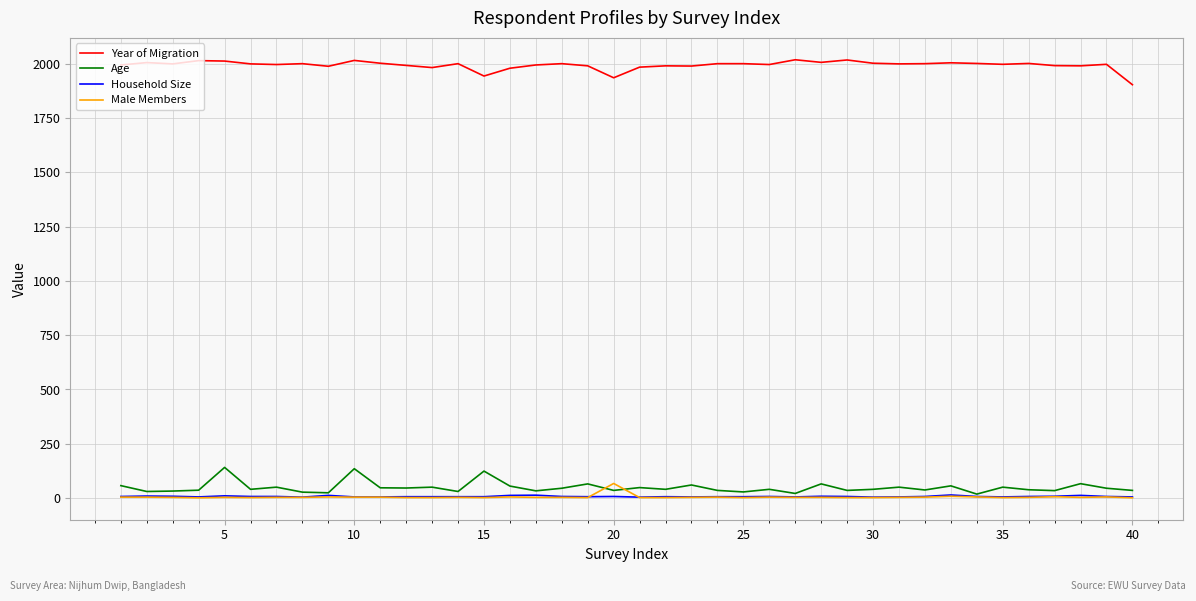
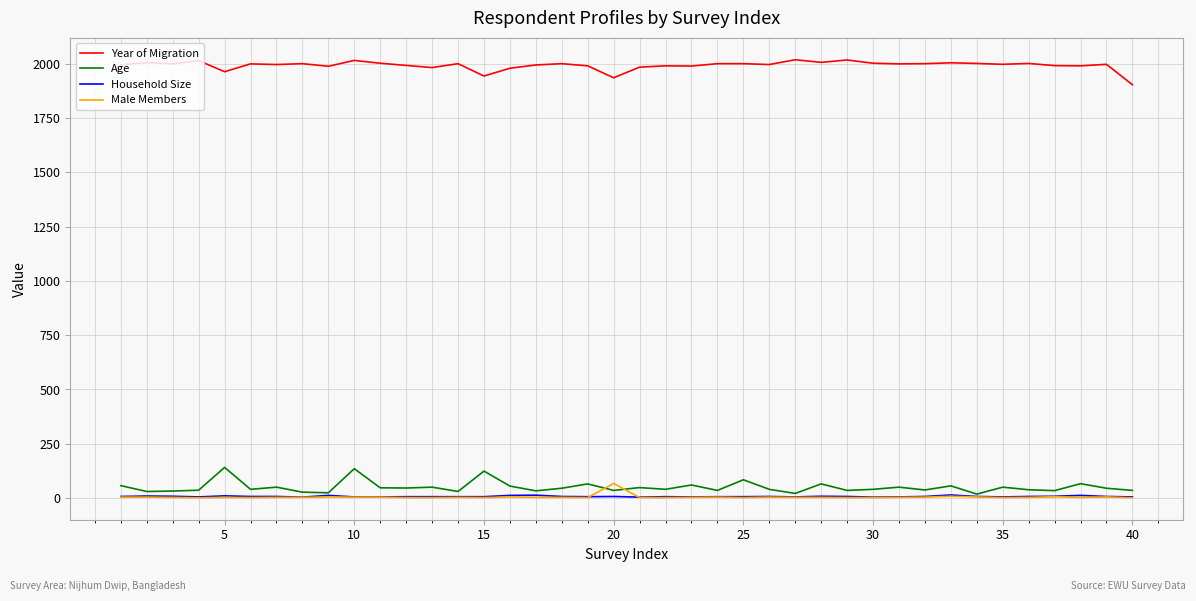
  {
    "Year of Migration": {
-     "5": 2010,
+     "5": 1960,
      "10": 2020,
      "15": 1940,
      "20": 1940,
      "25": 2000,
      "30": 2000,
      "35": 2000,
      "40": 1900
    },
    "Age": {
      "5": 140,
      "10": 140,
      "15": 120,
      "20": 40,
-     "25": 30,
+     "25": 80,
      "30": 40,
      "35": 50,
      "40": 40
    },
    "Household Size": {
      "20": 10
    },
    "Male Members": {
      "20": 70
    }
  }
